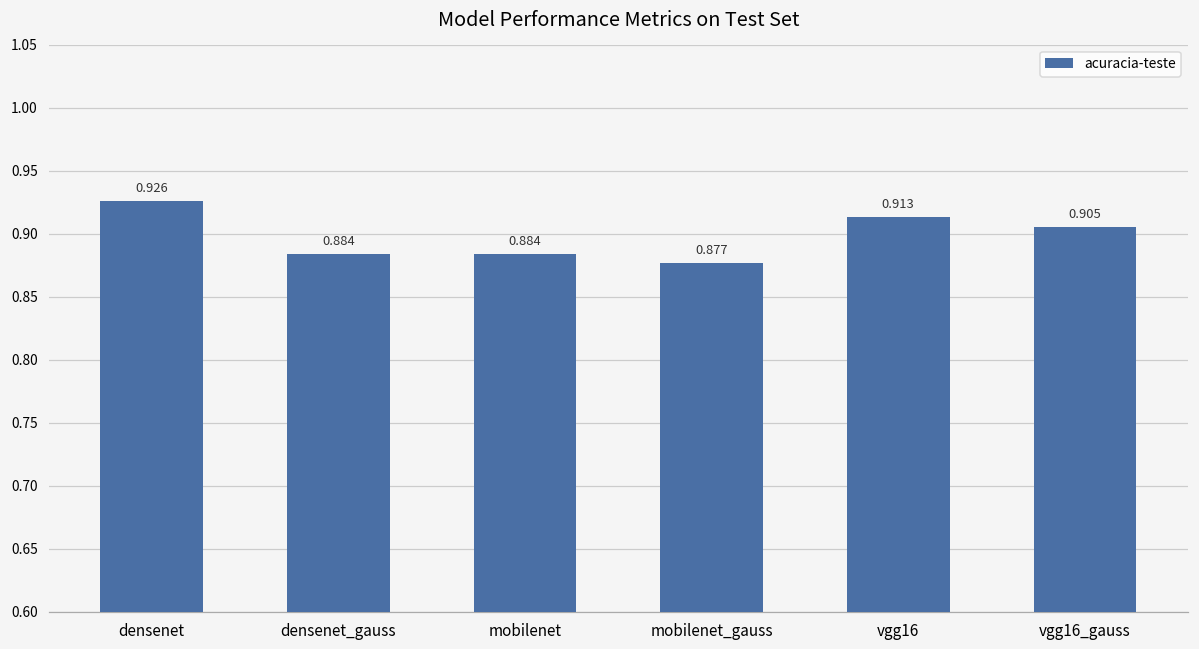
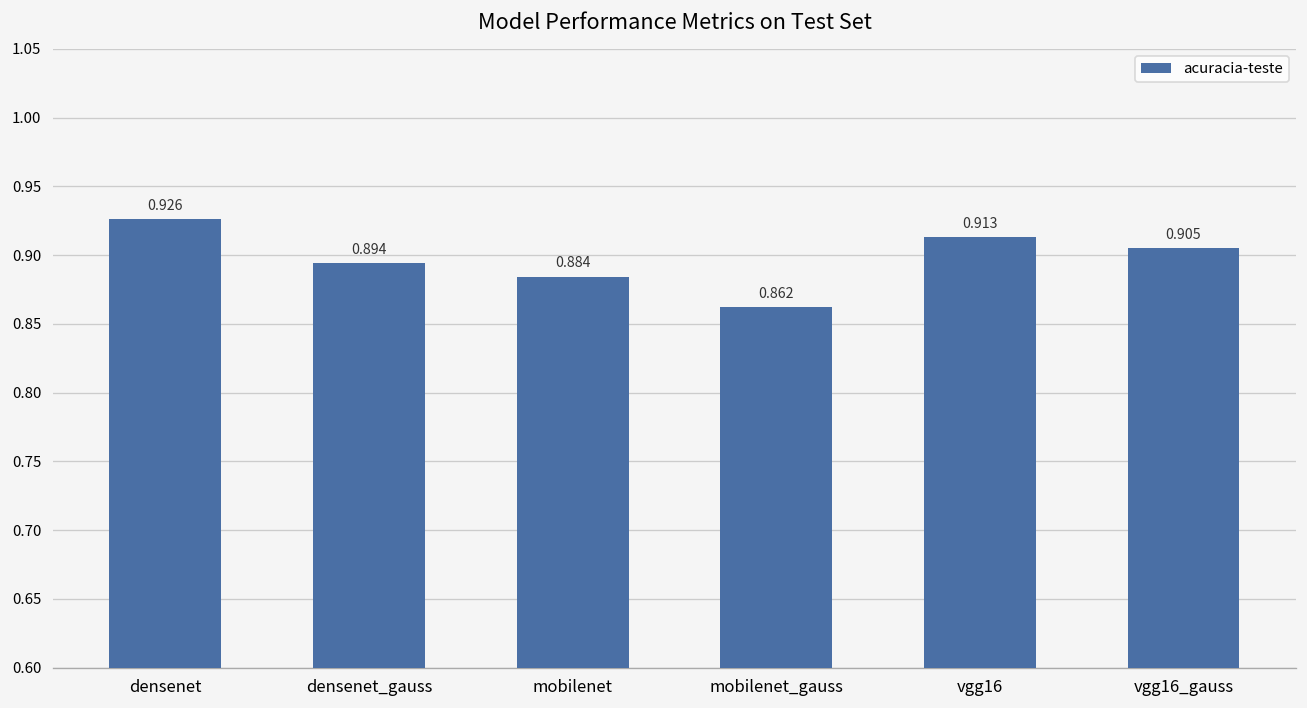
  {
    "densenet": 0.926,
-   "densenet_gauss": 0.884,
+   "densenet_gauss": 0.894,
    "mobilenet": 0.884,
-   "mobilenet_gauss": 0.877,
+   "mobilenet_gauss": 0.862,
    "vgg16": 0.913,
    "vgg16_gauss": 0.905
  }
